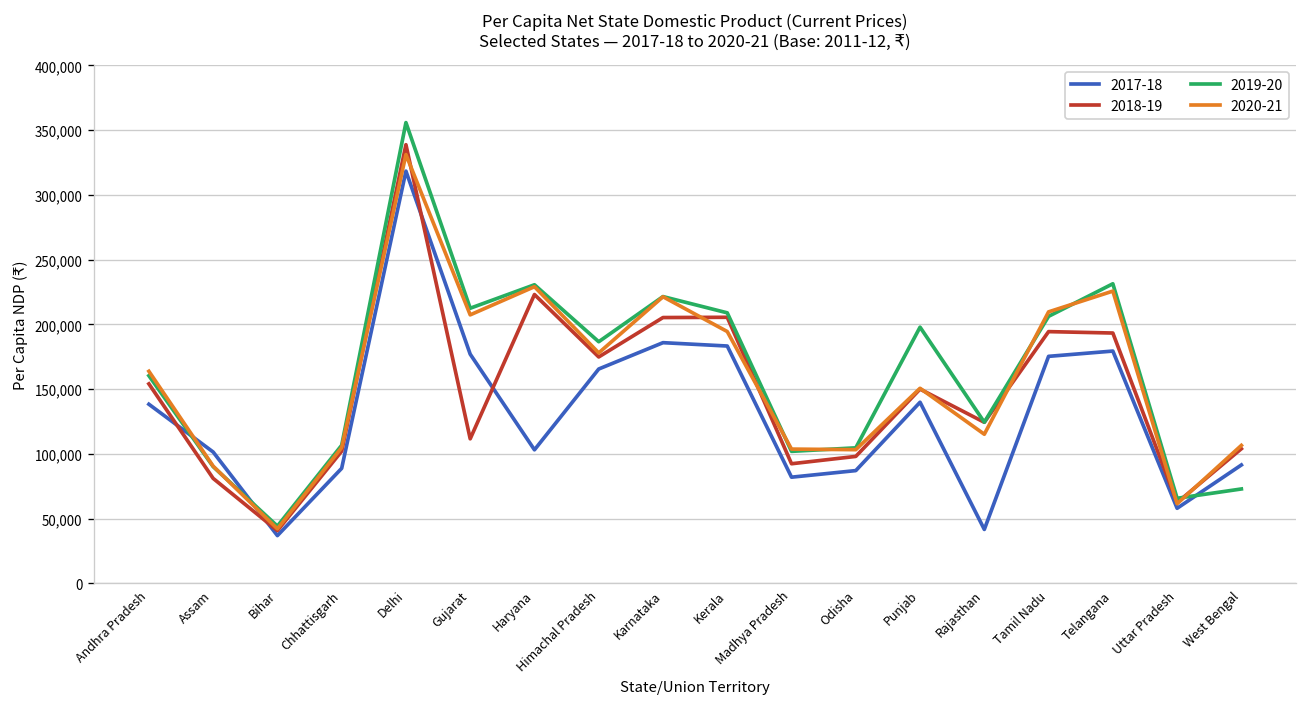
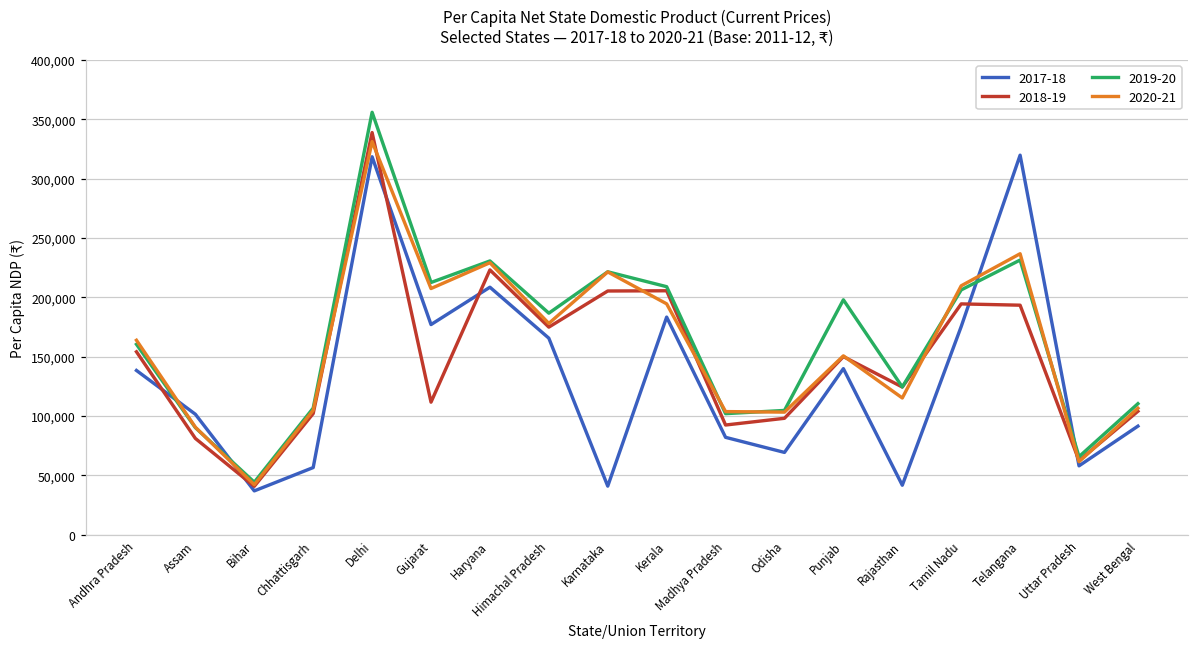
  {
    "2017-18": {
      "Andhra Pradesh": "138,000",
      "Assam": "101,000",
      "Bihar": "37,000",
-     "Chhattisgarh": "89,000",
+     "Chhattisgarh": "57,000",
      "Delhi": "318,000",
      "Gujarat": "177,000",
-     "Haryana": "103,000",
+     "Haryana": "208,000",
      "Himachal Pradesh": "165,000",
-     "Karnataka": "186,000",
+     "Karnataka": "41,000",
      "Kerala": "183,000",
      "Madhya Pradesh": "82,000",
-     "Odisha": "87,000",
+     "Odisha": "69,000",
      "Punjab": "140,000",
      "Rajasthan": "42,000",
      "Tamil Nadu": "175,000",
-     "Telangana": "179,000",
+     "Telangana": "320,000",
      "Uttar Pradesh": "58,000",
      "West Bengal": "91,000"
    },
    "2018-19": {
      "Andhra Pradesh": "154,000",
      "Assam": "81,000",
      "Chhattisgarh": "102,000",
      "Delhi": "339,000",
      "Gujarat": "112,000",
      "Haryana": "223,000",
      "Himachal Pradesh": "175,000",
      "Karnataka": "205,000",
      "Kerala": "205,000",
      "Madhya Pradesh": "92,000",
      "Odisha": "98,000",
      "Tamil Nadu": "194,000",
      "Telangana": "193,000",
      "West Bengal": "104,000"
    },
    "2019-20": {
      "Andhra Pradesh": "160,000",
      "Delhi": "356,000",
      "Gujarat": "212,000",
      "Himachal Pradesh": "187,000",
      "Kerala": "209,000",
      "Punjab": "198,000",
      "Tamil Nadu": "206,000",
      "Telangana": "231,000",
      "Uttar Pradesh": "66,000",
-     "West Bengal": "73,000"
+     "West Bengal": "110,000"
    },
    "2020-21": {
      "Andhra Pradesh": "164,000",
      "Delhi": "331,000",
      "Gujarat": "207,000",
      "Himachal Pradesh": "178,000",
      "Kerala": "194,000",
      "Rajasthan": "115,000",
      "Tamil Nadu": "210,000",
-     "Telangana": "226,000",
+     "Telangana": "237,000",
      "West Bengal": "107,000"
    }
  }
